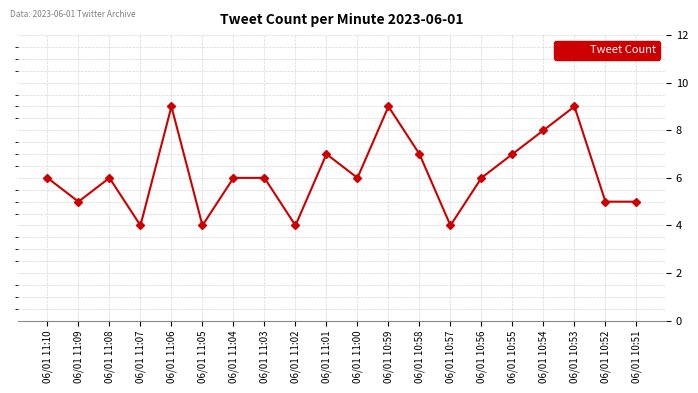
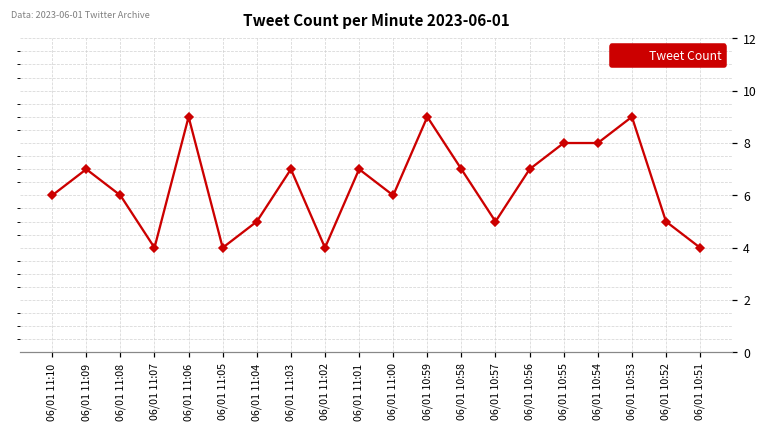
  {
    "06/01 11:10": 6,
-   "06/01 11:09": 5,
+   "06/01 11:09": 7,
    "06/01 11:08": 6,
    "06/01 11:07": 4,
    "06/01 11:06": 9,
    "06/01 11:05": 4,
-   "06/01 11:04": 6,
-   "06/01 11:03": 6,
+   "06/01 11:04": 5,
+   "06/01 11:03": 7,
    "06/01 11:02": 4,
    "06/01 11:01": 7,
    "06/01 11:00": 6,
    "06/01 10:59": 9,
    "06/01 10:58": 7,
-   "06/01 10:57": 4,
-   "06/01 10:56": 6,
-   "06/01 10:55": 7,
+   "06/01 10:57": 5,
+   "06/01 10:56": 7,
+   "06/01 10:55": 8,
    "06/01 10:54": 8,
    "06/01 10:53": 9,
    "06/01 10:52": 5,
-   "06/01 10:51": 5
+   "06/01 10:51": 4
  }
